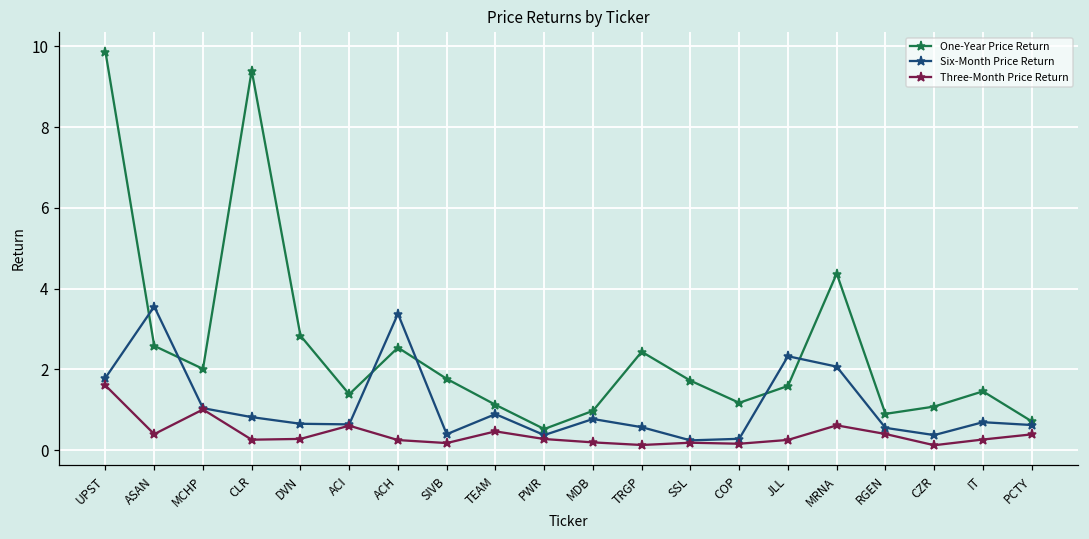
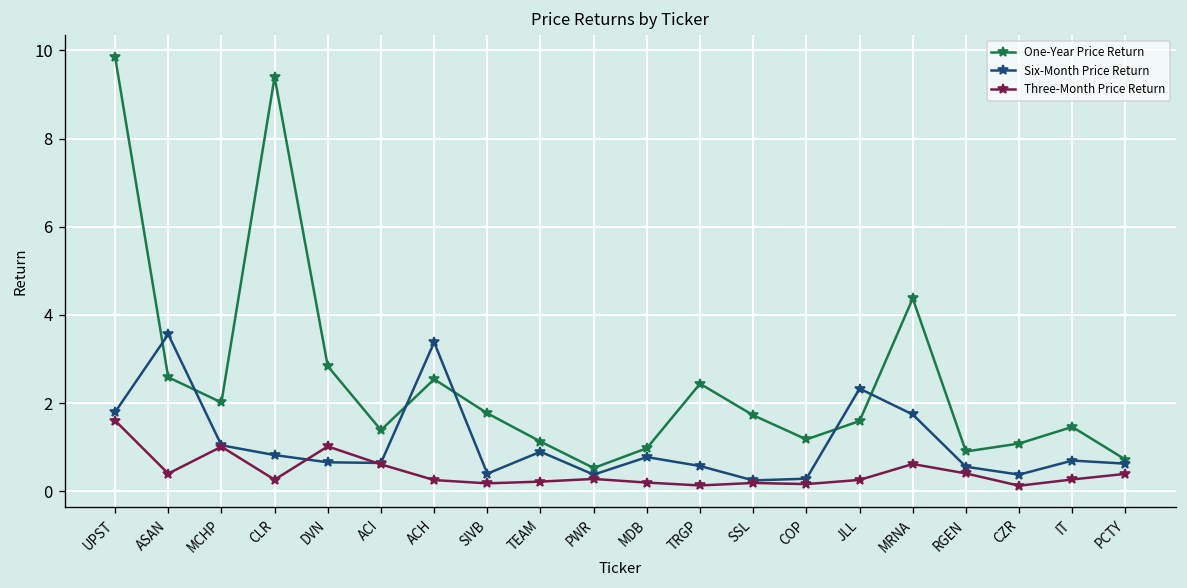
  {
    "One-Year Price Return": {
      "UPST": 9.9,
      "ASAN": 2.6,
      "MCHP": 2.0,
      "CLR": 9.4,
      "DVN": 2.8,
      "ACI": 1.4,
      "ACH": 2.5,
      "SIVB": 1.8,
      "TEAM": 1.1,
      "PWR": 0.5,
      "MDB": 1.0,
      "TRGP": 2.4,
      "SSL": 1.7,
      "COP": 1.2,
      "JLL": 1.6,
      "MRNA": 4.4,
      "RGEN": 0.9,
      "CZR": 1.1,
      "IT": 1.5,
      "PCTY": 0.7
    },
    "Six-Month Price Return": {
      "UPST": 1.8,
      "ASAN": 3.6,
      "CLR": 0.8,
      "DVN": 0.7,
      "ACH": 3.4,
      "SIVB": 0.4,
      "TEAM": 0.9,
      "PWR": 0.4,
      "MDB": 0.8,
      "TRGP": 0.6,
      "COP": 0.3,
      "JLL": 2.3,
-     "MRNA": 2.1,
+     "MRNA": 1.7,
      "RGEN": 0.6,
      "CZR": 0.4,
      "IT": 0.7,
      "PCTY": 0.6
    },
    "Three-Month Price Return": {
      "UPST": 1.6,
      "ASAN": 0.4,
      "CLR": 0.3,
-     "DVN": 0.3,
+     "DVN": 1.0,
      "ACH": 0.3,
      "SIVB": 0.2,
-     "TEAM": 0.5,
+     "TEAM": 0.2,
      "PWR": 0.3,
      "MDB": 0.2,
      "TRGP": 0.1,
      "COP": 0.2,
      "JLL": 0.3,
      "MRNA": 0.6,
      "RGEN": 0.4,
      "CZR": 0.1,
      "IT": 0.3,
      "PCTY": 0.4
    }
  }
